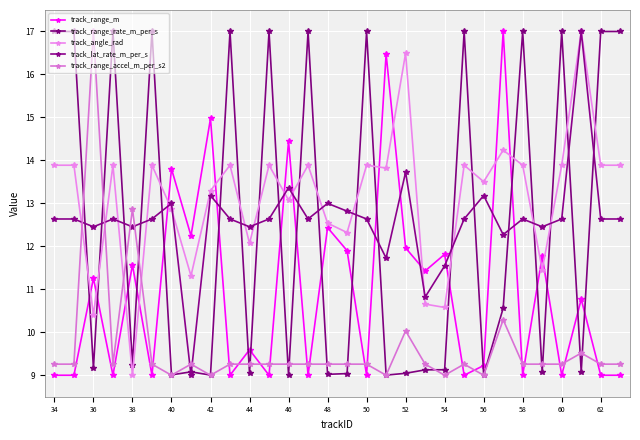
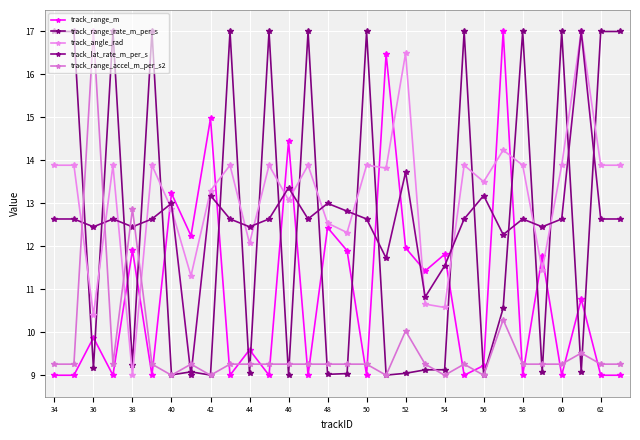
  {
    "track_range_m": {
      "34": 9.0,
-     "36": 11.3,
-     "38": 11.6,
-     "40": 13.8,
+     "36": 9.9,
+     "38": 11.9,
+     "40": 13.2,
      "42": 15.0,
      "44": 9.6,
      "46": 14.4,
      "48": 12.4,
      "50": 9.0,
      "52": 12.0,
      "54": 11.8,
      "56": 9.2,
      "58": 9.0,
      "60": 9.0,
      "62": 9.0
    }
  }
